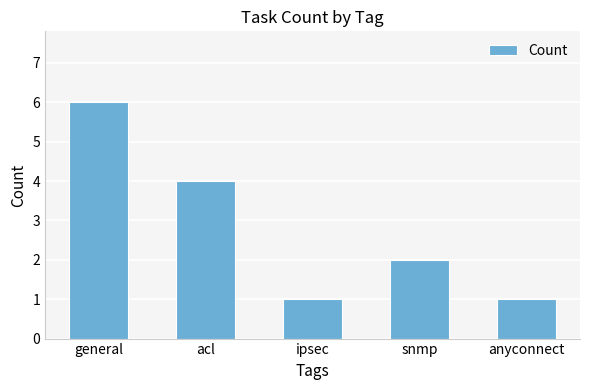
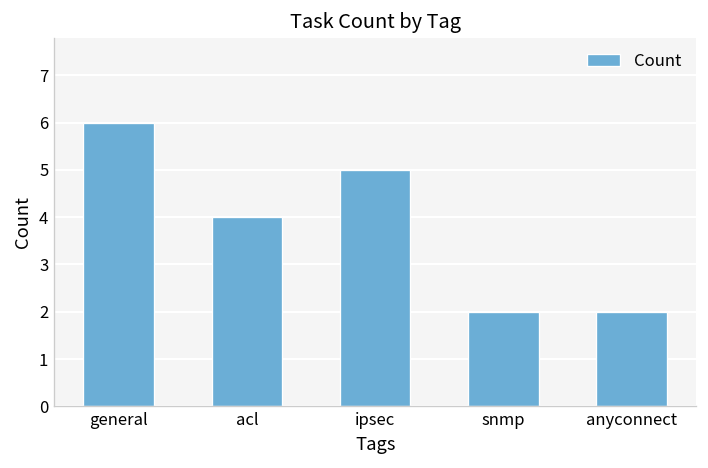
  {
    "general": 6,
    "acl": 4,
-   "ipsec": 1,
+   "ipsec": 5,
    "snmp": 2,
-   "anyconnect": 1
+   "anyconnect": 2
  }
